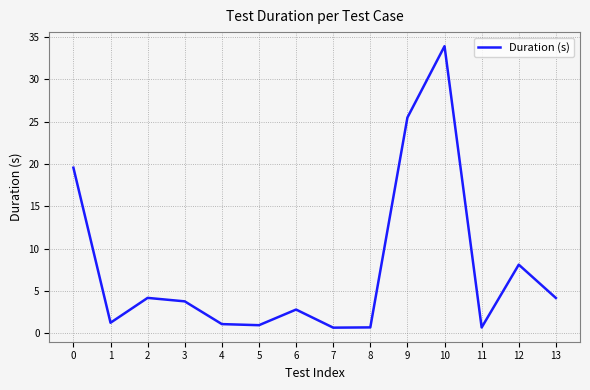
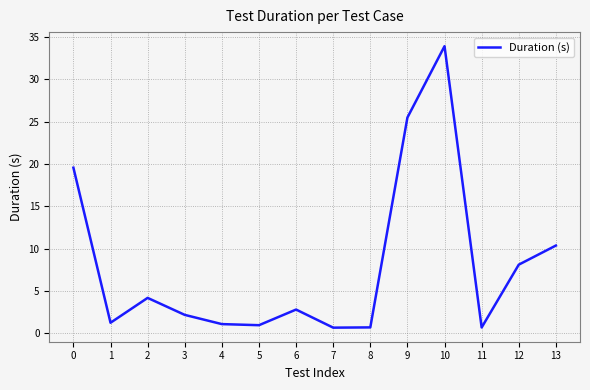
  {
    "0": 20,
    "1": 1,
    "2": 4,
-   "3": 4,
+   "3": 2,
    "4": 1,
    "5": 1,
    "6": 3,
    "7": 1,
    "8": 1,
    "9": 26,
    "10": 34,
    "11": 1,
    "12": 8,
-   "13": 4
+   "13": 10
  }
